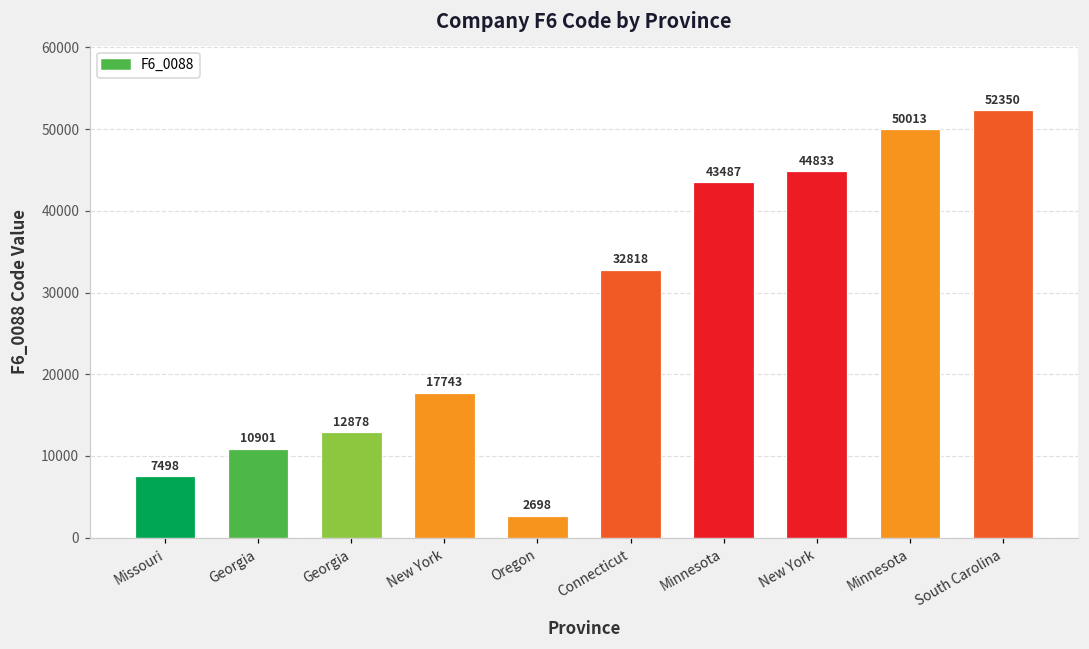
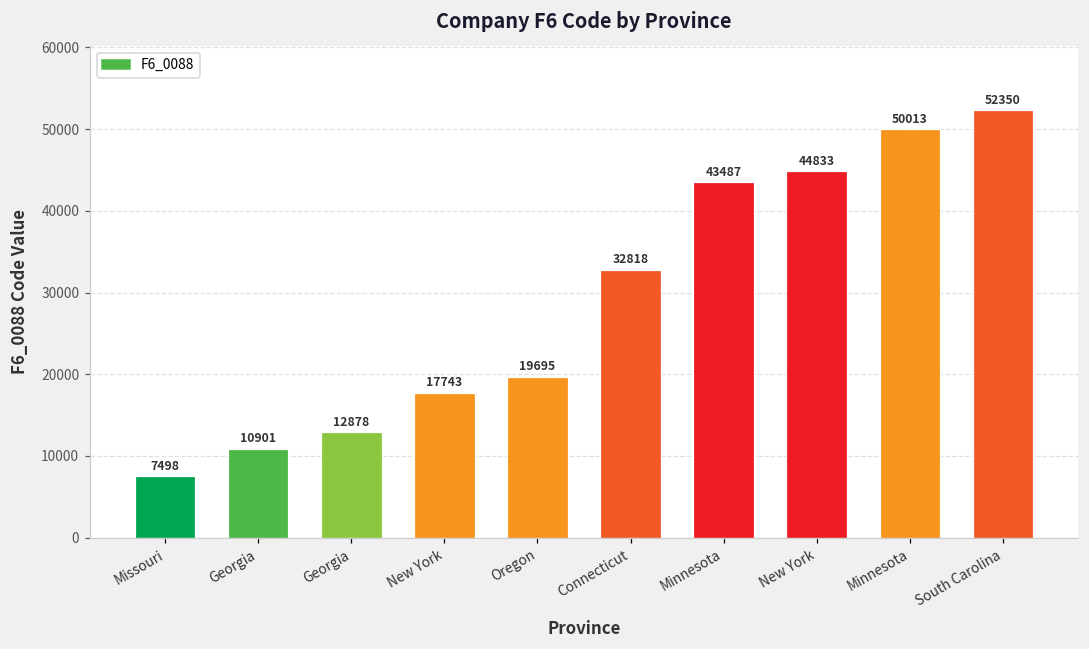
  {
    "Missouri": 7498,
-   "Oregon": 2698,
+   "Oregon": 19695,
    "Connecticut": 32818,
    "South Carolina": 52350
  }
